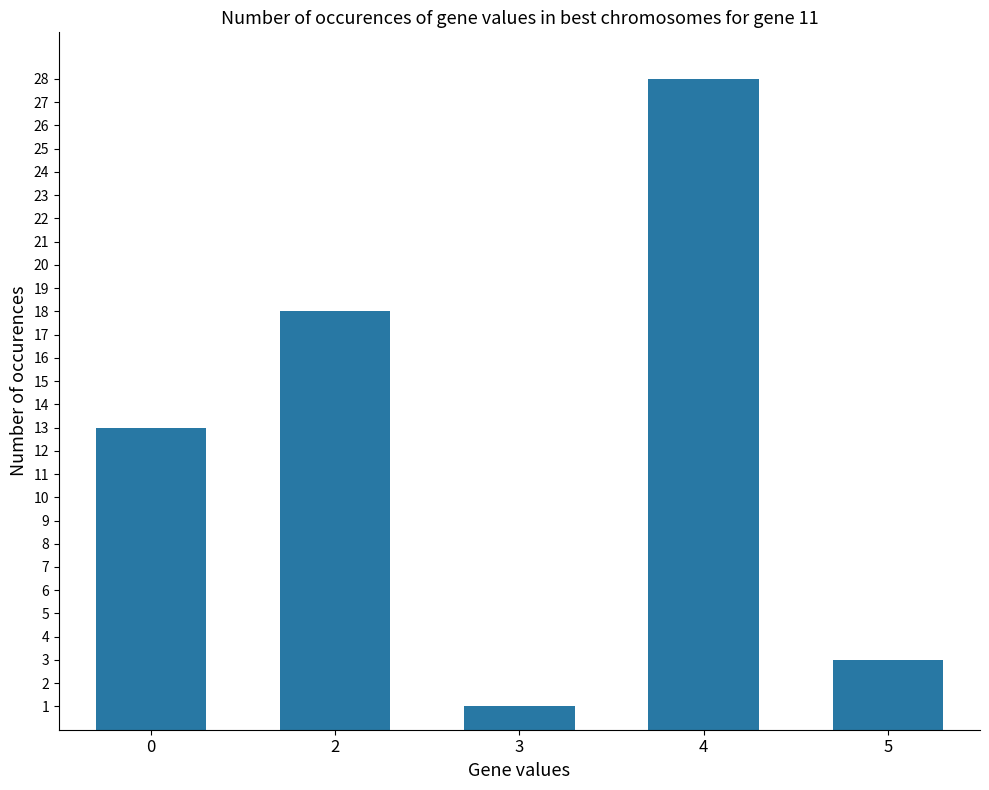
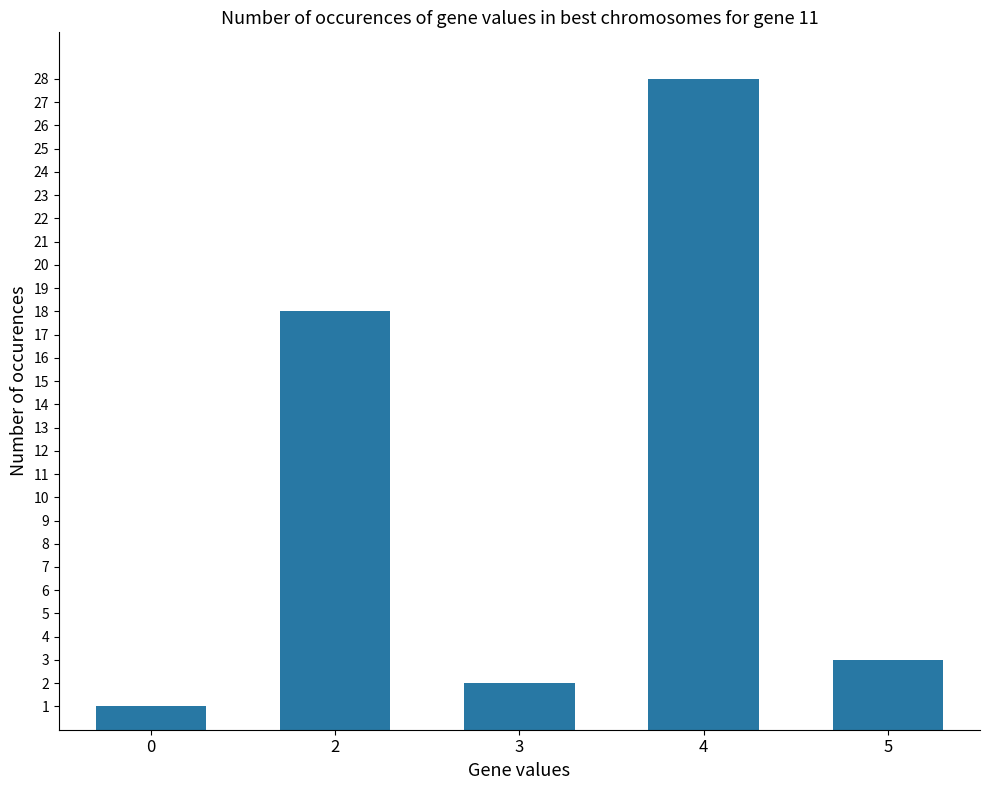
  {
-   "0": 13,
+   "0": 1,
    "2": 18,
-   "3": 1,
+   "3": 2,
    "4": 28,
    "5": 3
  }
